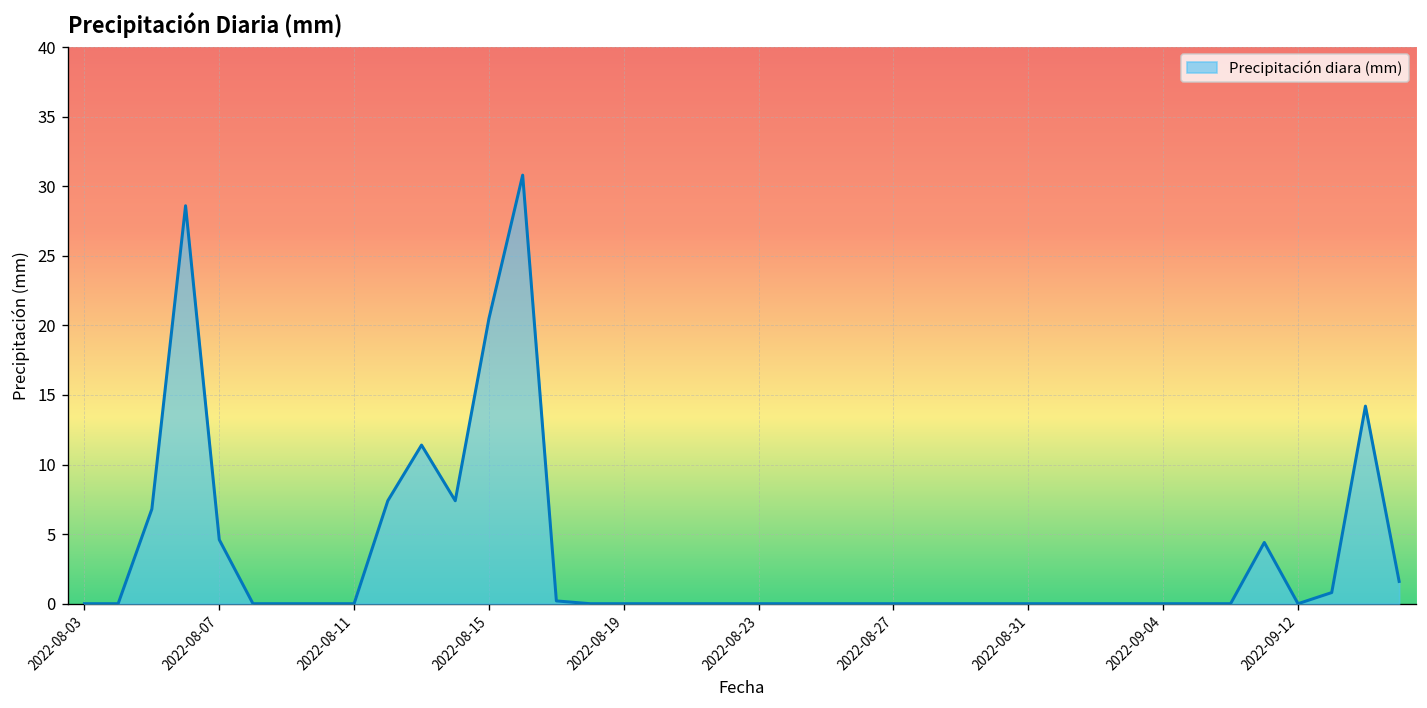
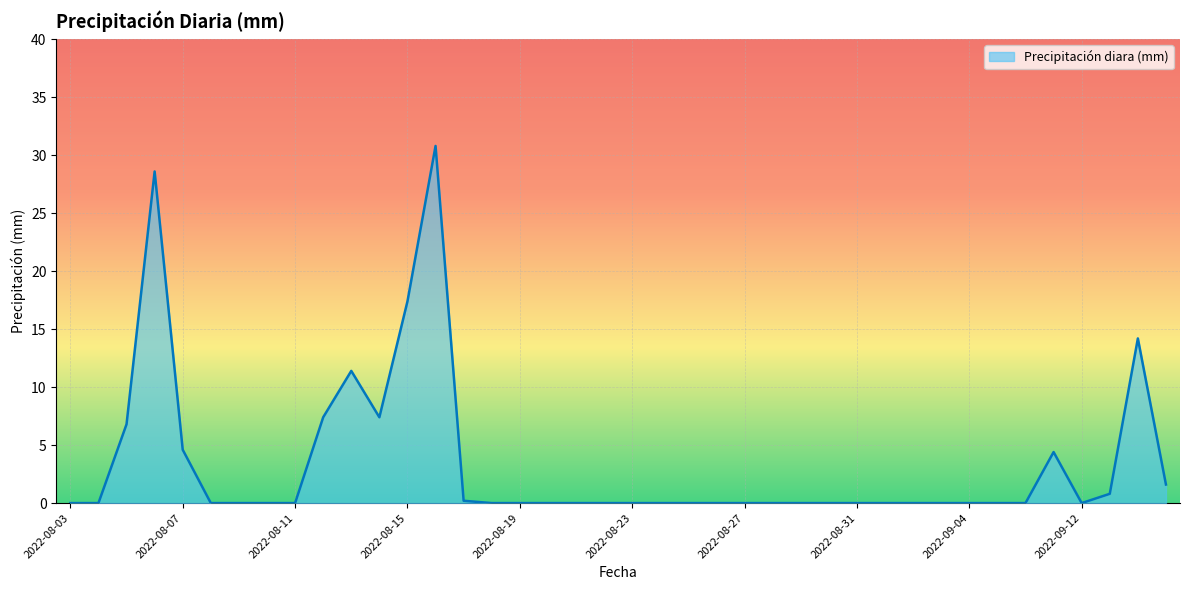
  {
    "2022-08-03": 0.0,
    "2022-08-07": 4.6,
    "2022-08-11": 0.0,
-   "2022-08-15": 20.5,
+   "2022-08-15": 17.4,
    "2022-08-19": 0.0,
    "2022-08-23": 0.0,
    "2022-08-27": 0.0,
    "2022-08-31": 0.0,
    "2022-09-04": 0.0,
    "2022-09-12": 0.0
  }
